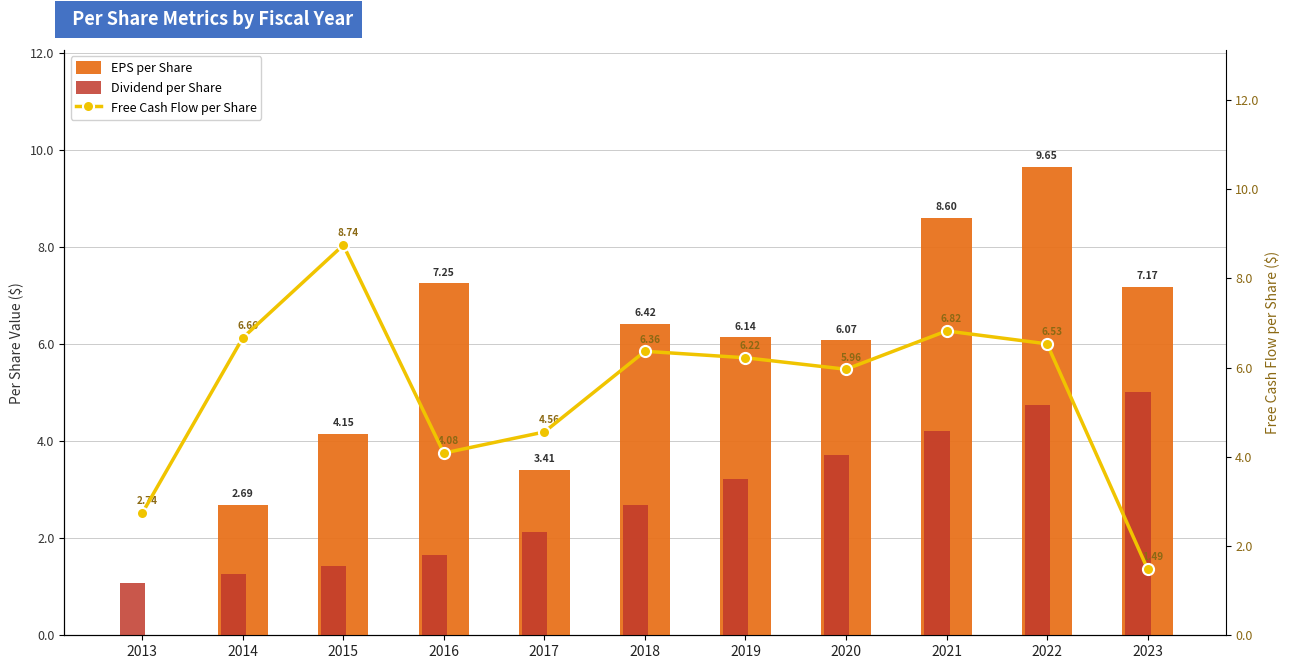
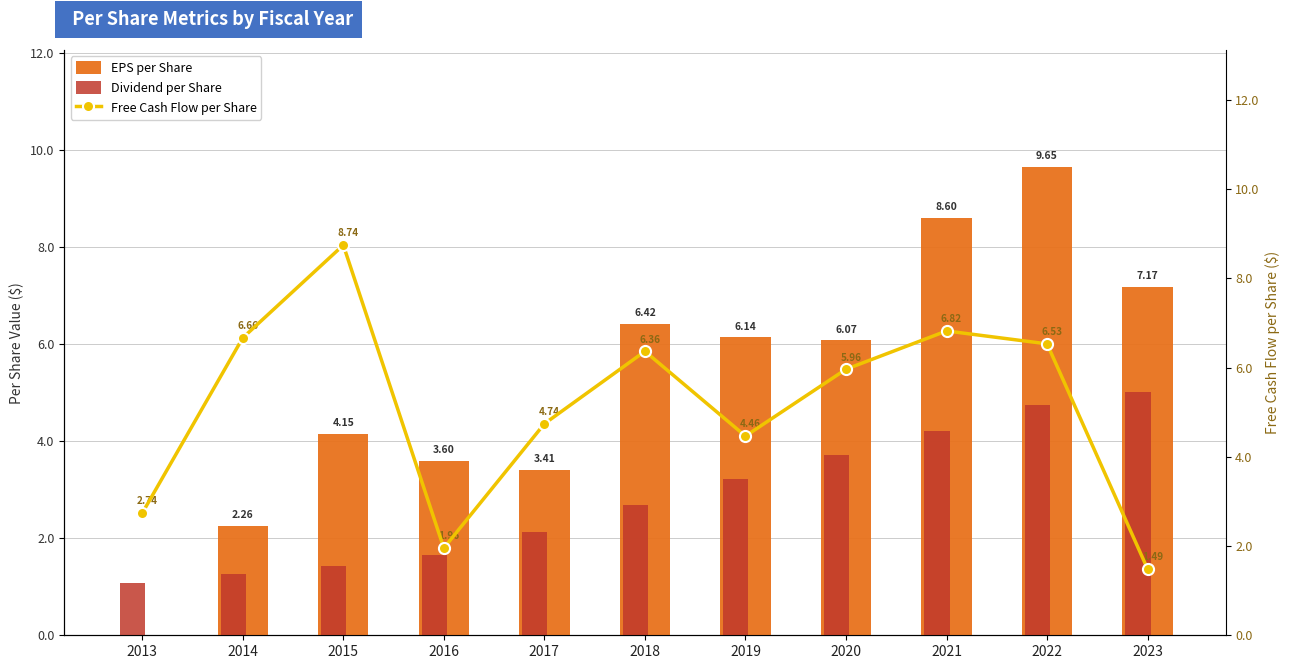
  {
    "EPS per Share": {
-     "2014": 2.69,
+     "2014": 2.26,
      "2015": 4.15,
-     "2016": 7.25,
+     "2016": 3.60,
      "2017": 3.41,
      "2018": 6.42,
      "2019": 6.14,
      "2020": 6.07,
      "2021": 8.60,
      "2022": 9.65,
      "2023": 7.17
    },
    "Free Cash Flow per Share": {
      "2013": 2.74,
      "2014": 6.66,
      "2015": 8.74,
-     "2016": 4.08,
-     "2017": 4.56,
+     "2016": 1.96,
+     "2017": 4.74,
      "2018": 6.36,
-     "2019": 6.22,
+     "2019": 4.46,
      "2020": 5.96,
      "2021": 6.82,
      "2022": 6.53,
      "2023": 1.49
    }
  }
